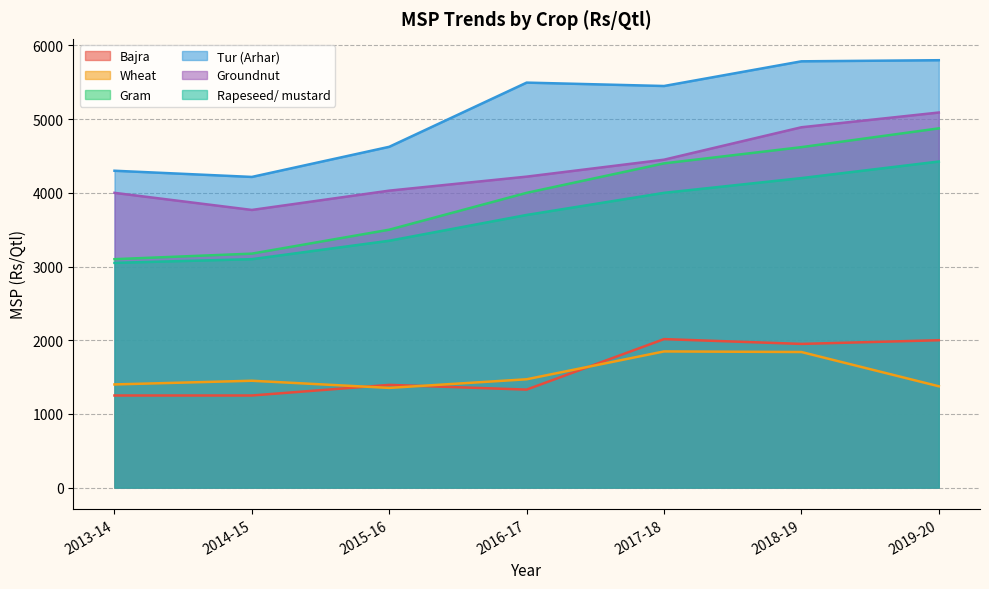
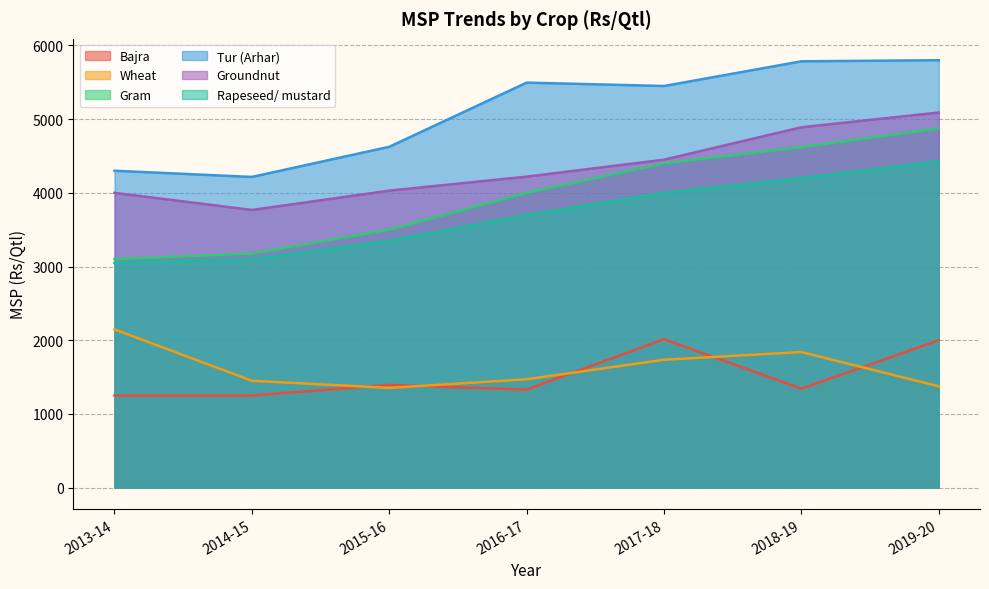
  {
    "Bajra": {
      "2013-14": 1300,
      "2014-15": 1300,
      "2015-16": 1400,
      "2016-17": 1300,
      "2017-18": 2000,
-     "2018-19": 2000,
+     "2018-19": 1300,
      "2019-20": 2000
    },
    "Wheat": {
-     "2013-14": 1400,
+     "2013-14": 2100,
      "2014-15": 1500,
      "2015-16": 1400,
      "2016-17": 1500,
-     "2017-18": 1800,
+     "2017-18": 1700,
      "2018-19": 1800,
      "2019-20": 1400
    },
    "Tur (Arhar)": {
      "2013-14": 4300,
      "2014-15": 4200,
      "2015-16": 4600,
      "2016-17": 5500,
      "2017-18": 5500,
      "2018-19": 5800,
      "2019-20": 5800
    },
    "Groundnut": {
      "2013-14": 4000,
      "2014-15": 3800,
      "2015-16": 4000,
      "2016-17": 4200,
      "2017-18": 4500,
      "2018-19": 4900,
      "2019-20": 5100
    }
  }
